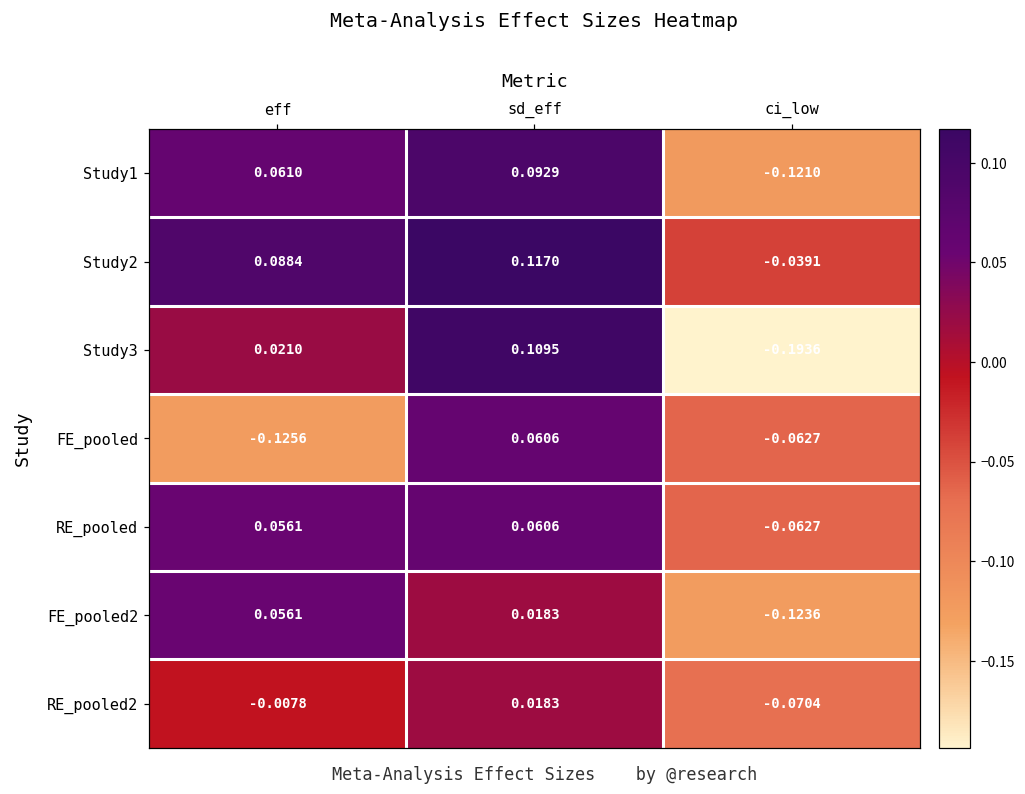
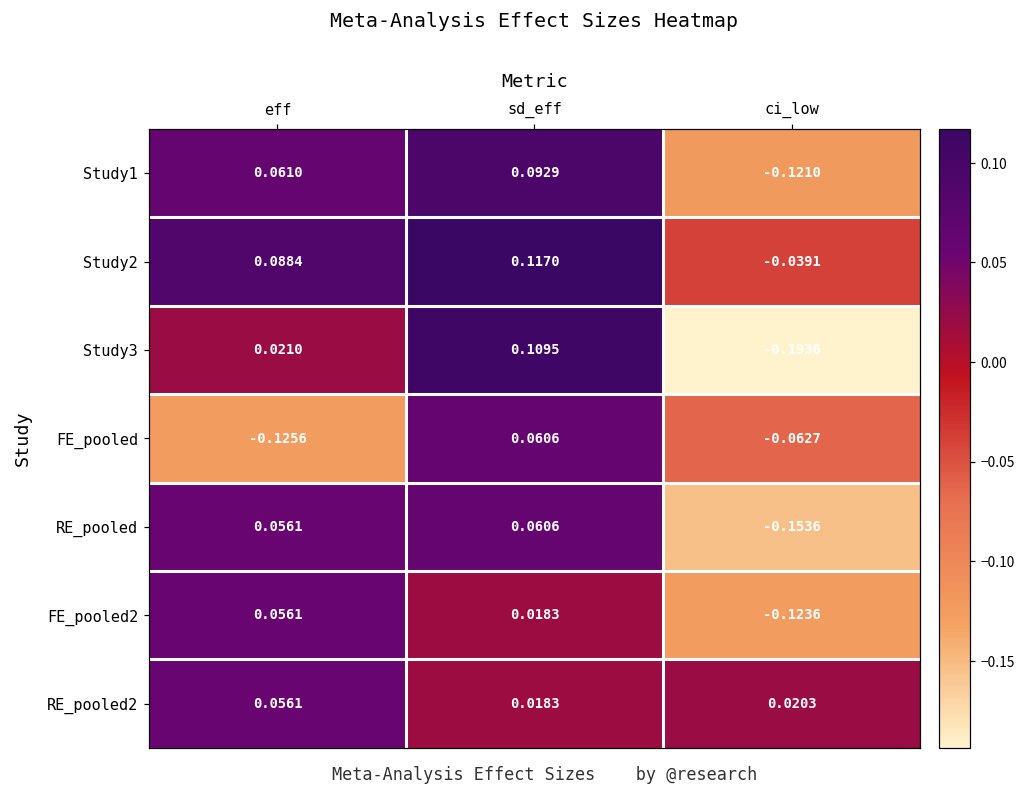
  {
    "Study1": {
      "eff": 0.0610,
      "sd_eff": 0.0929,
      "ci_low": -0.1210
    },
    "Study2": {
      "eff": 0.0884,
      "sd_eff": 0.1170,
      "ci_low": -0.0391
    },
    "Study3": {
      "eff": 0.0210,
      "sd_eff": 0.1095,
      "ci_low": -0.1936
    },
    "FE_pooled": {
      "eff": -0.1256,
      "sd_eff": 0.0606,
      "ci_low": -0.0627
    },
    "RE_pooled": {
      "eff": 0.0561,
      "sd_eff": 0.0606,
-     "ci_low": -0.0627
+     "ci_low": -0.1536
    },
    "FE_pooled2": {
      "eff": 0.0561,
      "sd_eff": 0.0183,
      "ci_low": -0.1236
    },
    "RE_pooled2": {
-     "eff": -0.0078,
+     "eff": 0.0561,
      "sd_eff": 0.0183,
-     "ci_low": -0.0704
+     "ci_low": 0.0203
    }
  }
